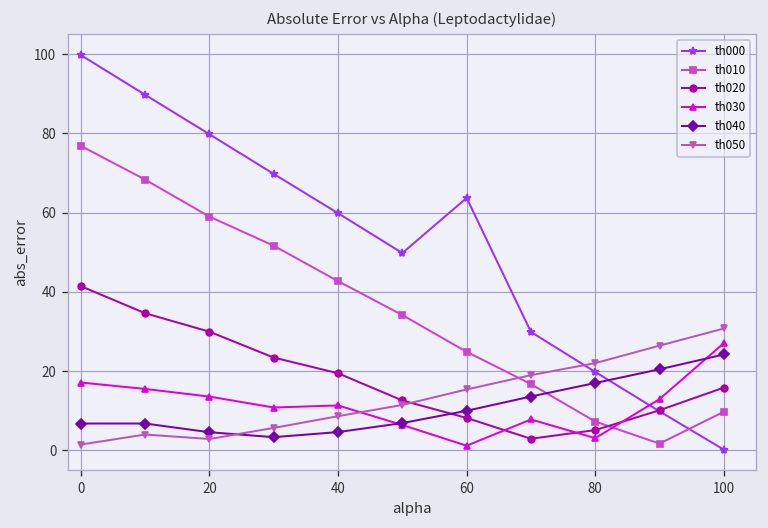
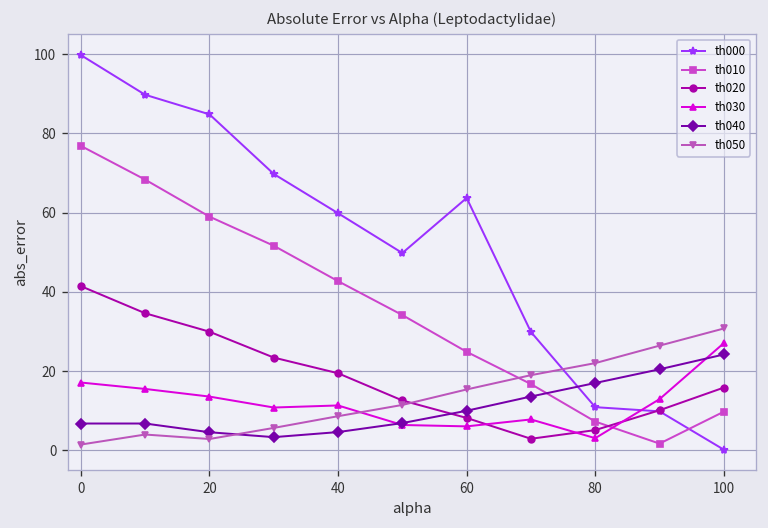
  {
    "th000": {
      "0": 100,
-     "20": 80,
+     "20": 85,
      "40": 60,
      "60": 64,
-     "80": 20,
+     "80": 11,
      "100": 0
    },
    "th030": {
      "0": 17,
      "20": 14,
      "40": 11,
-     "60": 1,
+     "60": 6,
      "80": 3,
      "100": 27
    }
  }
